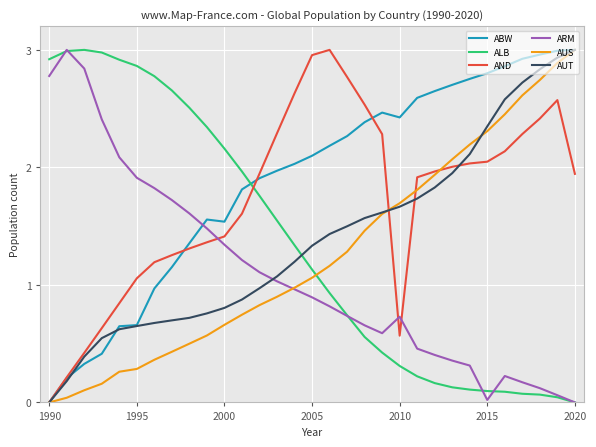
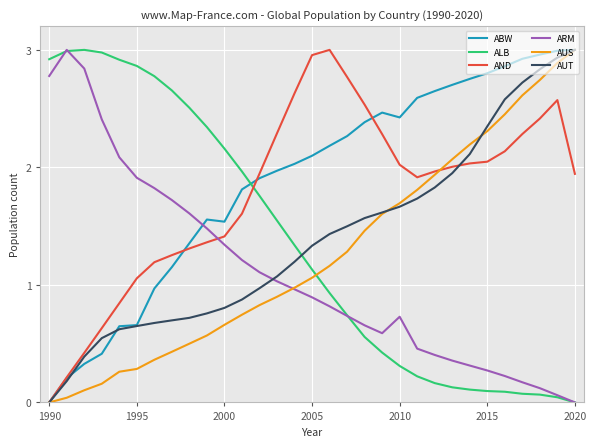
  {
    "ABW": {
      "2000": 1.54,
      "2005": 2.10,
      "2010": 2.43
    },
    "ALB": {
      "1990": 2.92,
      "1995": 2.86,
      "2000": 2.16,
      "2005": 1.13,
      "2010": 0.31,
      "2015": 0.10
    },
    "AND": {
      "1995": 1.06,
      "2000": 1.41,
      "2005": 2.96,
-     "2010": 0.57,
+     "2010": 2.02,
      "2015": 2.05,
      "2020": 1.94
    },
    "ARM": {
      "1990": 2.78,
      "1995": 1.91,
      "2000": 1.34,
      "2005": 0.89,
      "2010": 0.73,
-     "2015": 0.02
+     "2015": 0.27
    },
    "AUS": {
      "1995": 0.28,
      "2000": 0.66,
      "2005": 1.06,
      "2010": 1.69,
      "2015": 2.31
    },
    "AUT": {
      "2000": 0.80,
      "2005": 1.33,
      "2010": 1.67,
      "2015": 2.35
    }
  }
